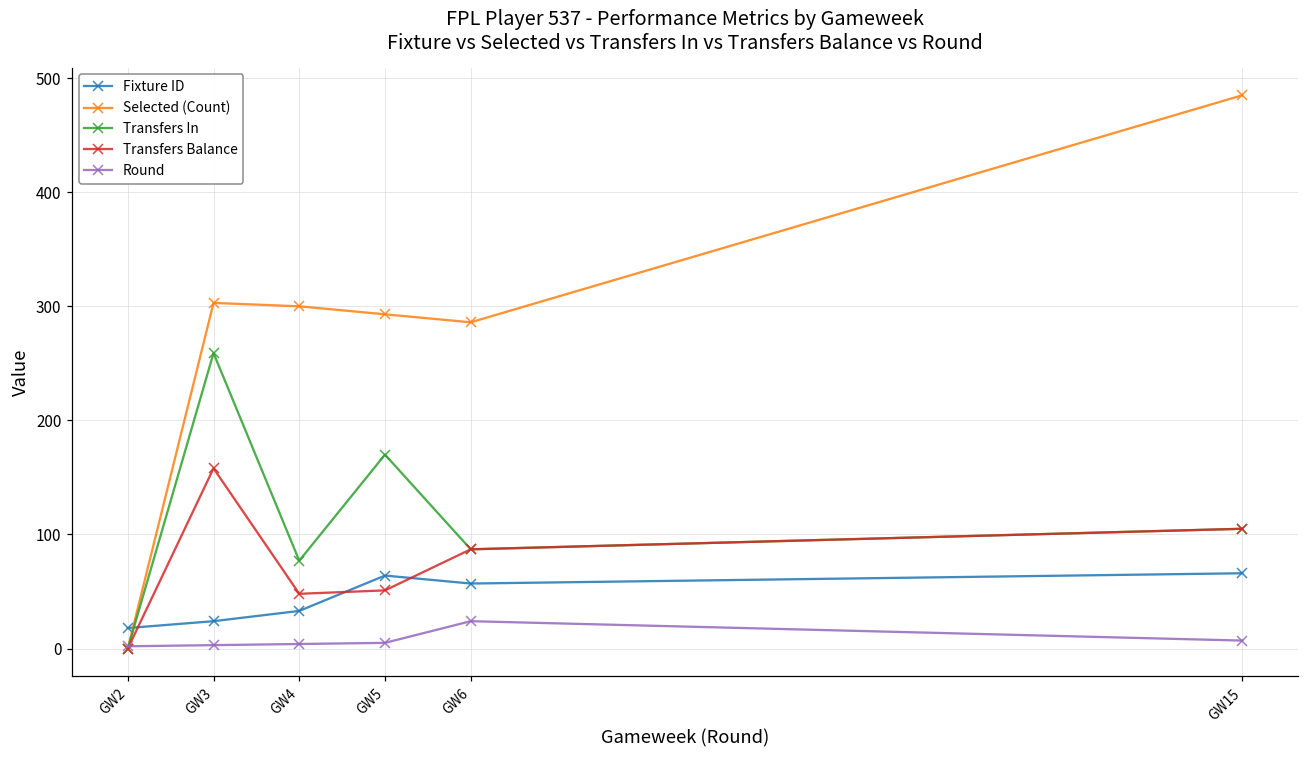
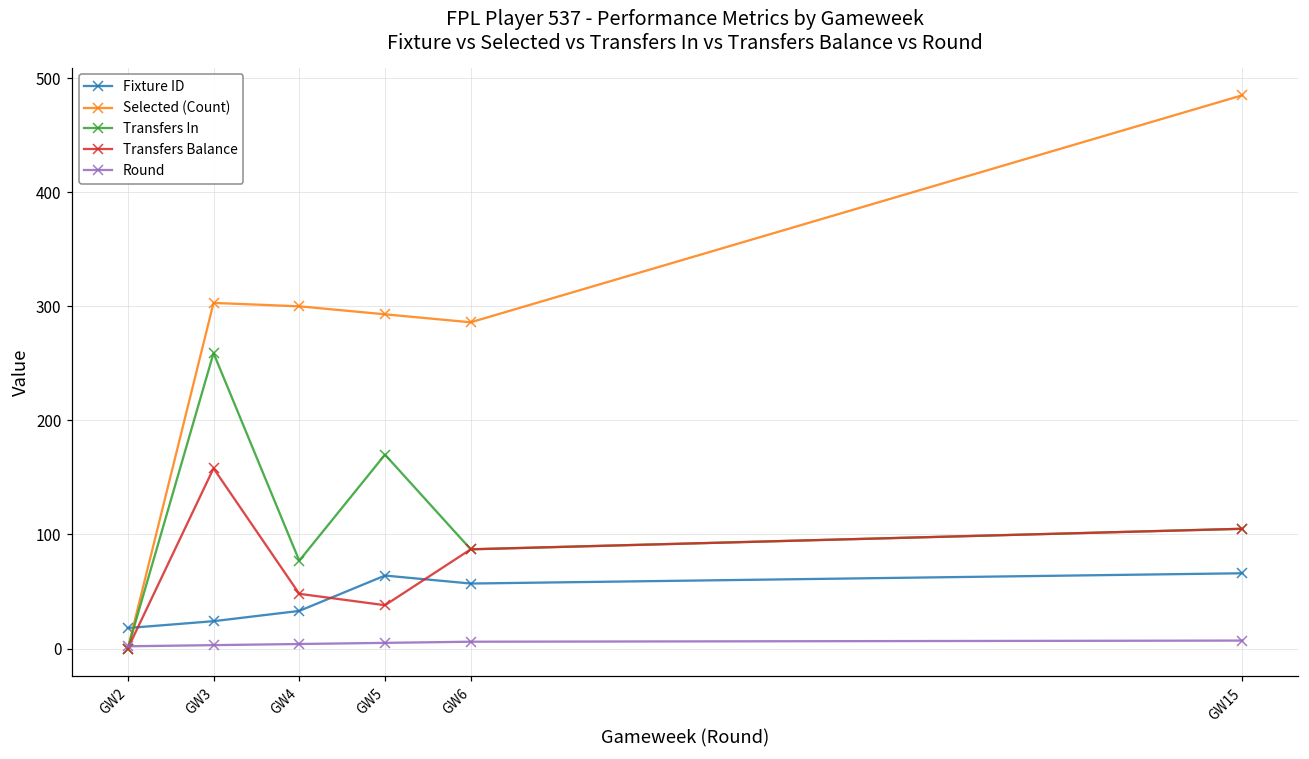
  {
    "Fixture ID": {
      "GW2": 18,
      "GW3": 24,
      "GW4": 33,
      "GW5": 64,
      "GW6": 57,
      "GW15": 66
    },
    "Selected (Count)": {
      "GW3": 303,
      "GW4": 300,
      "GW5": 293,
      "GW6": 286,
      "GW15": 485
    },
    "Transfers In": {
      "GW3": 259,
      "GW4": 77,
      "GW5": 170
    },
    "Transfers Balance": {
      "GW3": 158,
      "GW4": 48,
-     "GW5": 51
+     "GW5": 38
    },
    "Round": {
      "GW3": 3,
      "GW4": 4,
      "GW5": 5,
-     "GW6": 24,
+     "GW6": 6,
      "GW15": 7
    }
  }
